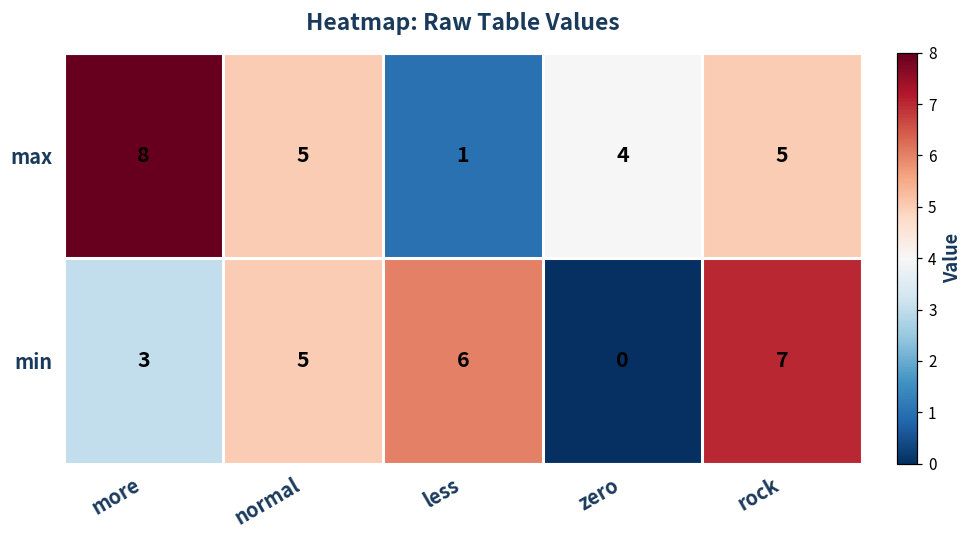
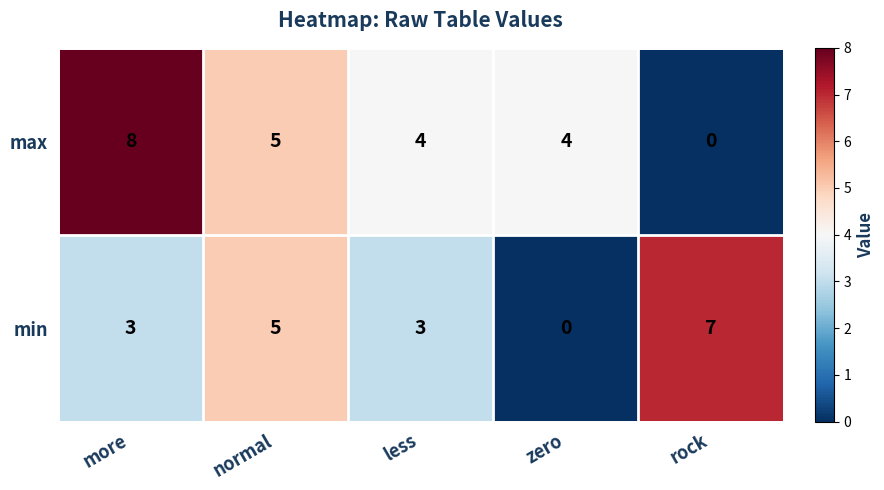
  {
    "max": {
      "more": 8,
      "normal": 5,
-     "less": 1,
+     "less": 4,
      "zero": 4,
-     "rock": 5
+     "rock": 0
    },
    "min": {
      "more": 3,
      "normal": 5,
-     "less": 6,
+     "less": 3,
      "zero": 0,
      "rock": 7
    }
  }
